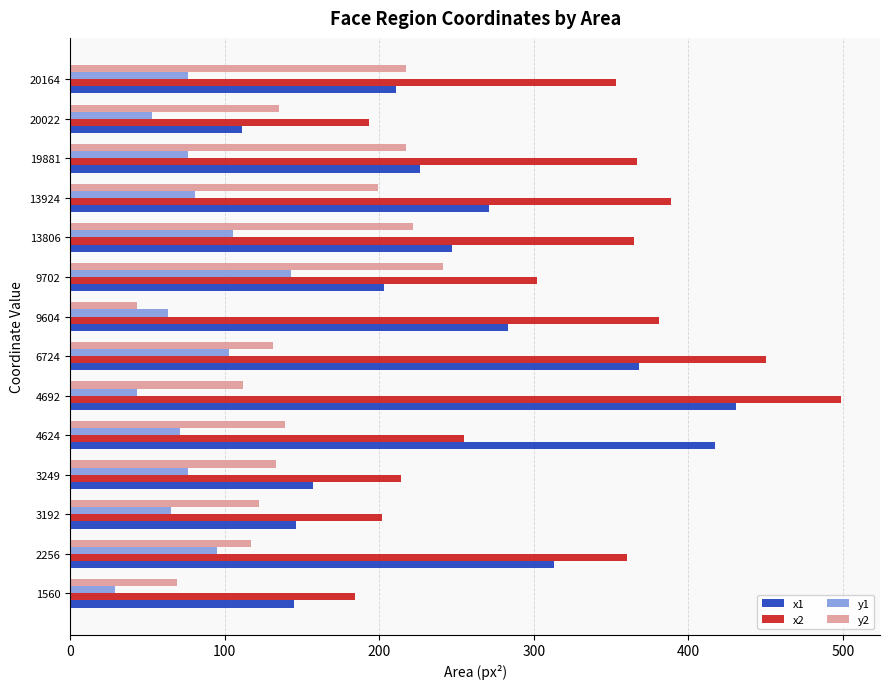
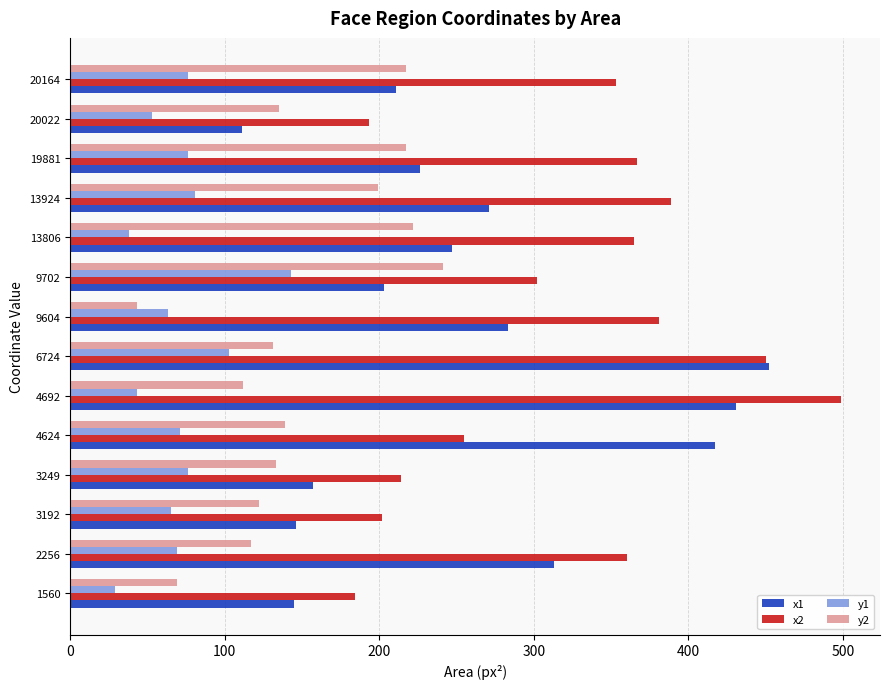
  {
    "x1": {
      "20164": 211,
      "20022": 111,
      "19881": 226,
      "13924": 271,
      "13806": 247,
      "9702": 203,
      "9604": 283,
-     "6724": 368,
+     "6724": 452,
      "4692": 431,
      "4624": 417,
      "3249": 157,
      "3192": 146,
      "2256": 313,
      "1560": 145
    },
    "x2": {
      "20164": 353,
      "20022": 193,
      "19881": 367,
      "13924": 389,
      "13806": 365,
      "9702": 302,
      "9604": 381,
      "6724": 450,
      "4692": 499,
      "4624": 255,
      "3249": 214,
      "3192": 202,
      "2256": 360,
      "1560": 184
    },
    "y1": {
      "20164": 76,
      "20022": 53,
      "19881": 76,
      "13924": 81,
-     "13806": 105,
+     "13806": 38,
      "9702": 143,
      "9604": 63,
      "6724": 103,
      "4692": 43,
      "4624": 71,
      "3249": 76,
      "3192": 65,
-     "2256": 95,
+     "2256": 69,
      "1560": 29
    },
    "y2": {
      "20164": 217,
      "20022": 135,
      "19881": 217,
      "13924": 199,
      "13806": 222,
      "9702": 241,
      "9604": 43,
      "6724": 131,
      "4692": 112,
      "4624": 139,
      "3249": 133,
      "3192": 122,
      "2256": 117,
      "1560": 69
    }
  }
